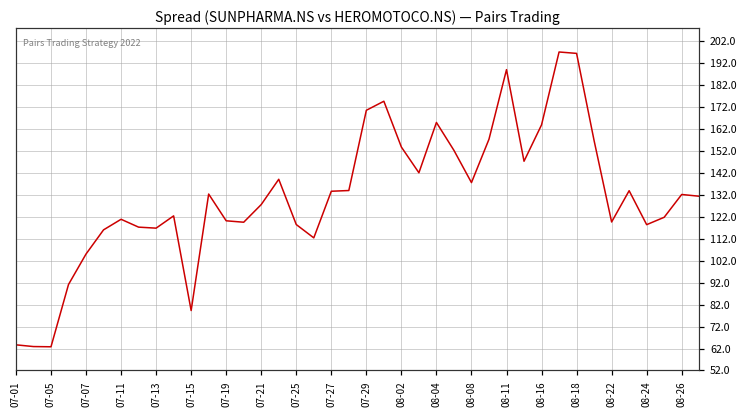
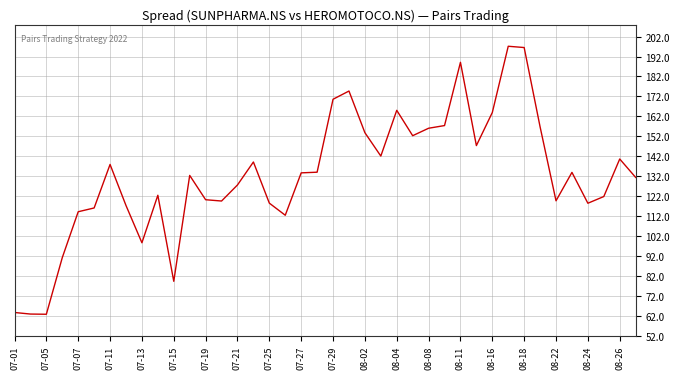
  {
    "07-01": 64,
    "07-05": 63,
-   "07-07": 105,
-   "07-11": 121,
-   "07-13": 117,
+   "07-07": 114,
+   "07-11": 138,
+   "07-13": 99,
    "07-15": 79,
    "07-19": 120,
    "07-21": 128,
    "07-25": 119,
    "07-27": 134,
    "07-29": 171,
    "08-02": 154,
    "08-04": 165,
-   "08-08": 138,
+   "08-08": 156,
    "08-11": 189,
    "08-16": 164,
    "08-18": 197,
    "08-22": 120,
    "08-24": 118,
-   "08-26": 132
+   "08-26": 141
  }
